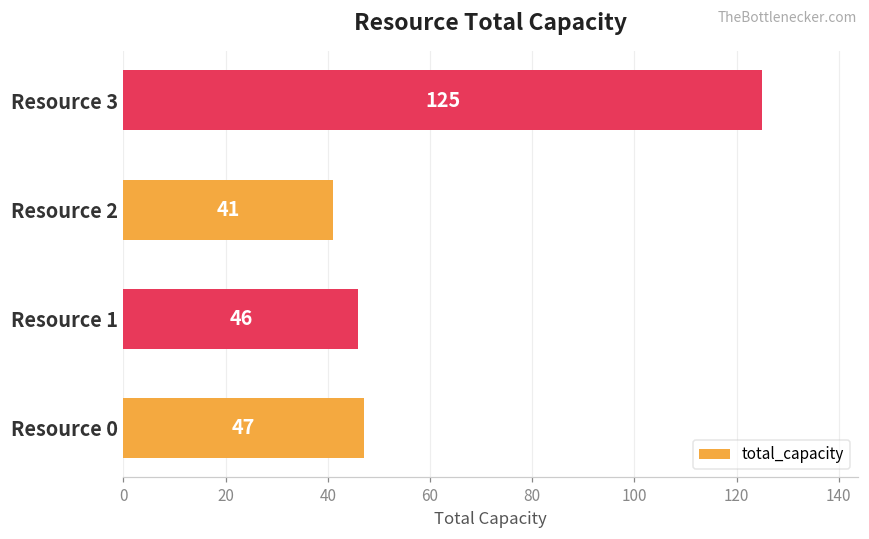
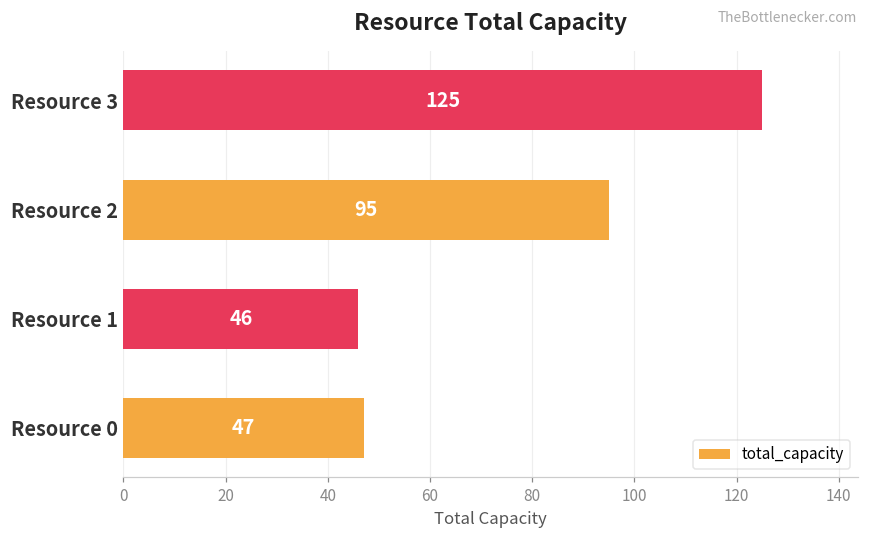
  {
    "Resource 3": 125,
-   "Resource 2": 41,
+   "Resource 2": 95,
    "Resource 1": 46,
    "Resource 0": 47
  }
